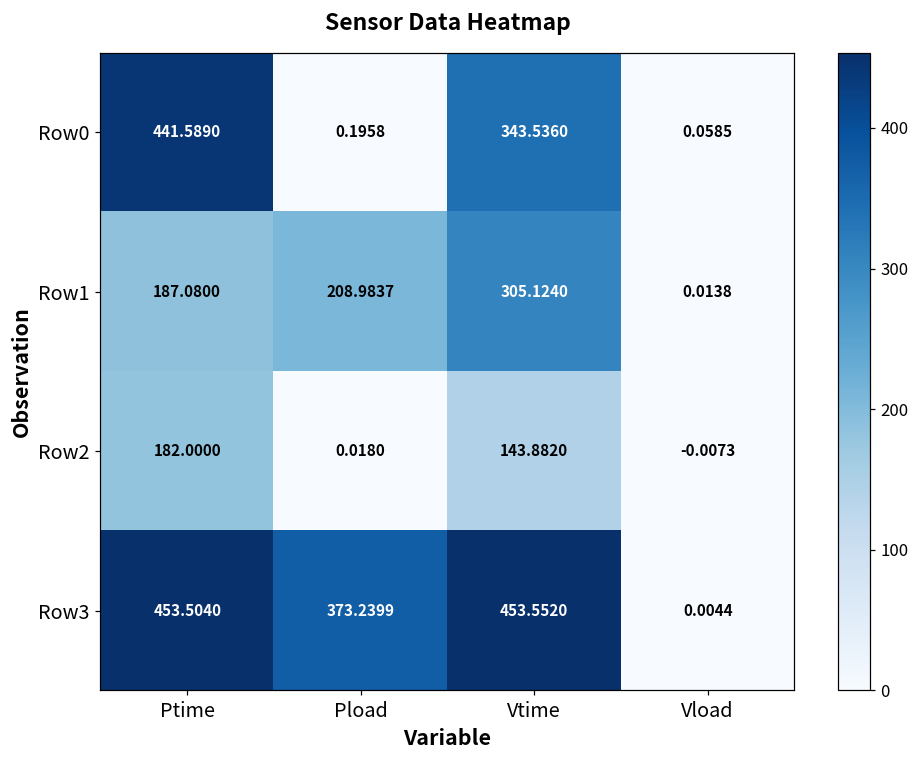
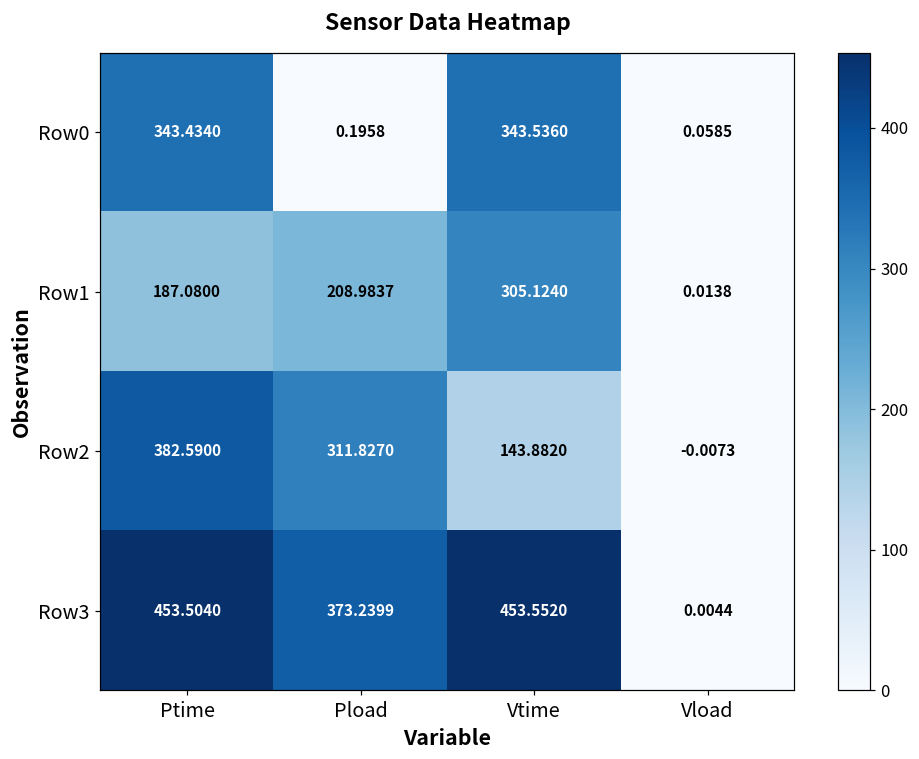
  {
    "Row0": {
-     "Ptime": 441.5890,
+     "Ptime": 343.4340,
      "Pload": 0.1958,
      "Vtime": 343.5360,
      "Vload": 0.0585
    },
    "Row1": {
      "Ptime": 187.0800,
      "Pload": 208.9837,
      "Vtime": 305.1240,
      "Vload": 0.0138
    },
    "Row2": {
-     "Ptime": 182.0000,
-     "Pload": 0.0180,
+     "Ptime": 382.5900,
+     "Pload": 311.8270,
      "Vtime": 143.8820,
      "Vload": -0.0073
    },
    "Row3": {
      "Ptime": 453.5040,
      "Pload": 373.2399,
      "Vtime": 453.5520,
      "Vload": 0.0044
    }
  }
